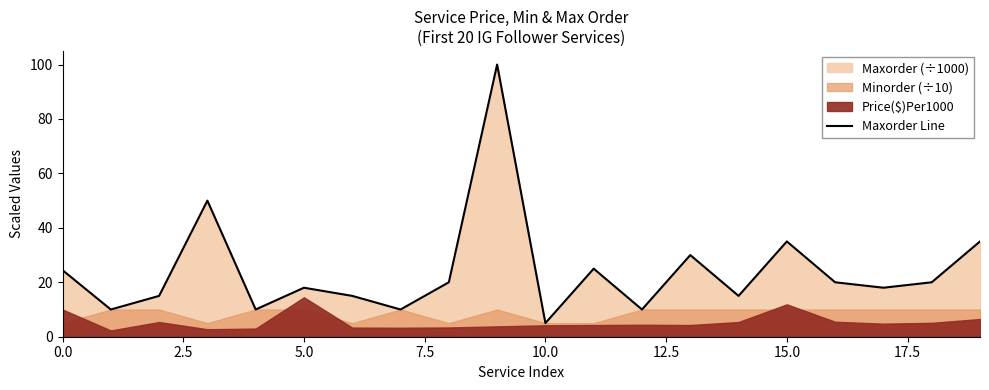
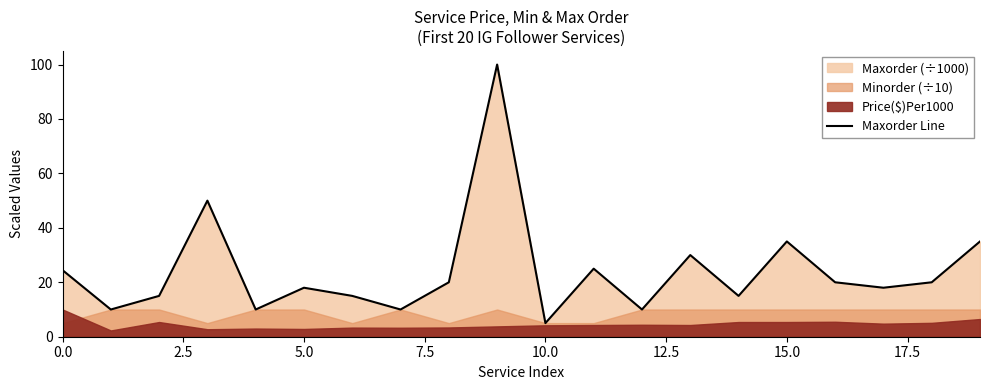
  {
    "Maxorder (÷1000)": {
      "0.0": 24,
      "5.0": 18,
      "15.0": 35
    },
    "Minorder (÷10)": {
      "0.0": 5,
      "5.0": 10,
      "15.0": 10
    },
    "Price($)Per1000": {
      "0.0": 10,
-     "5.0": 14,
-     "15.0": 12
+     "5.0": 3,
+     "15.0": 5
    }
  }
